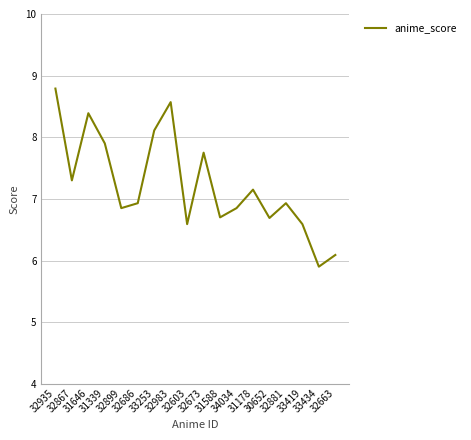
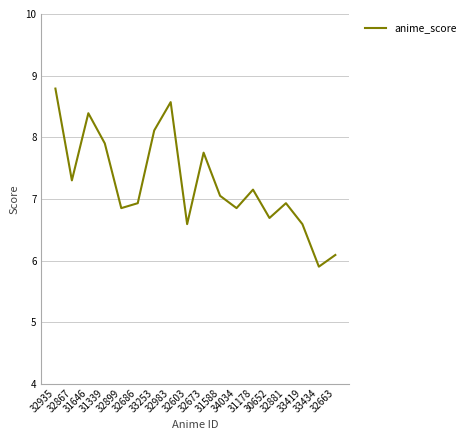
  {
    "32935": 8.8,
    "32867": 7.3,
    "31646": 8.4,
    "31339": 7.9,
    "32899": 6.9,
    "32686": 6.9,
    "33253": 8.1,
    "32983": 8.6,
    "32603": 6.6,
    "32673": 7.8,
-   "31588": 6.7,
+   "31588": 7.1,
    "34034": 6.9,
    "31178": 7.2,
    "30652": 6.7,
    "32881": 6.9,
    "33419": 6.6,
    "33434": 5.9,
    "32663": 6.1
  }
